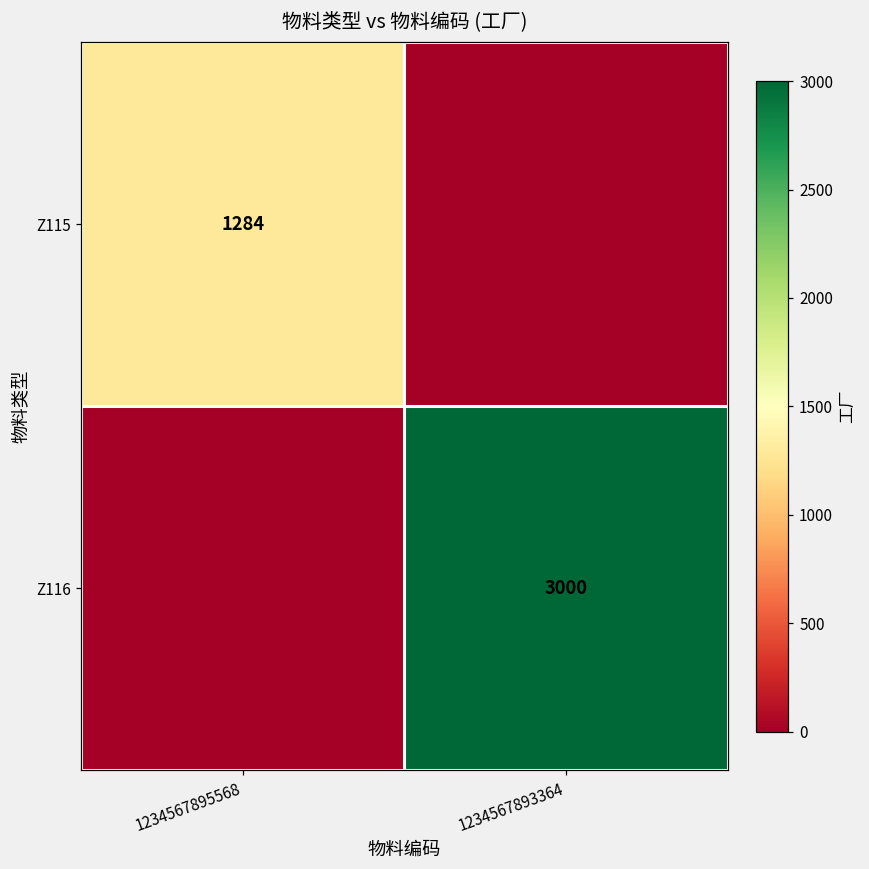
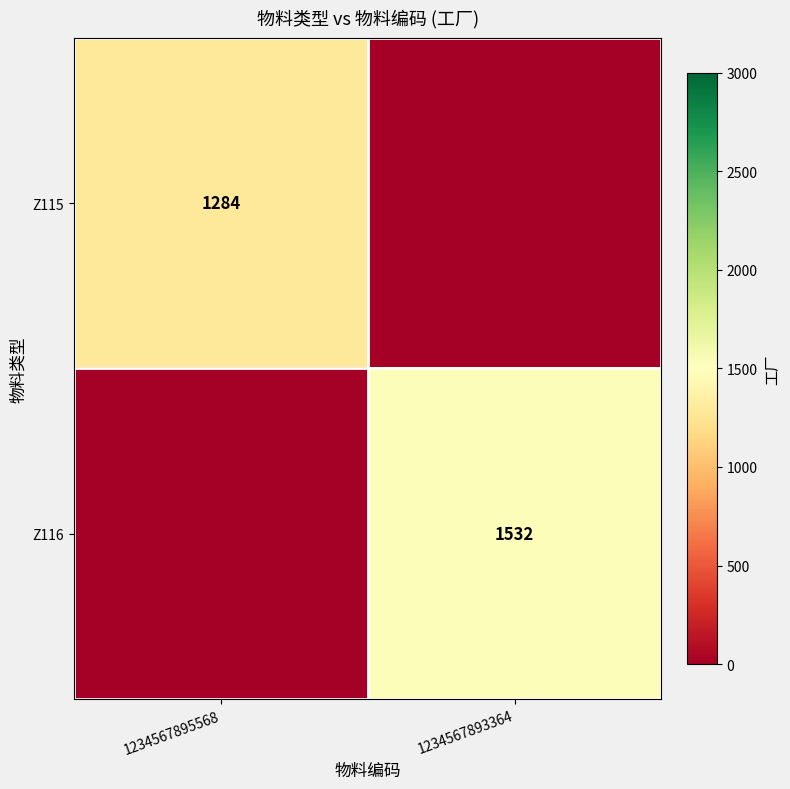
  {
    "Z115": {
      "1234567895568": 1284
    },
    "Z116": {
-     "1234567893364": 3000
+     "1234567893364": 1532
    }
  }
